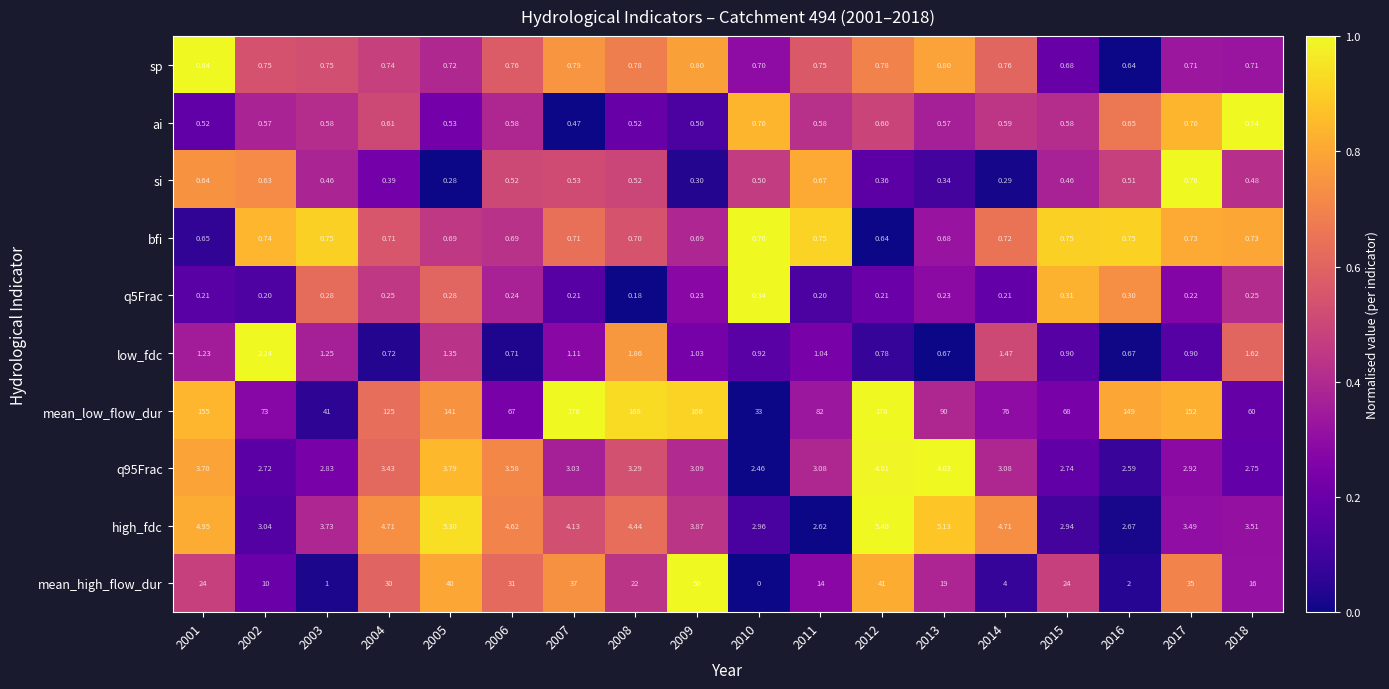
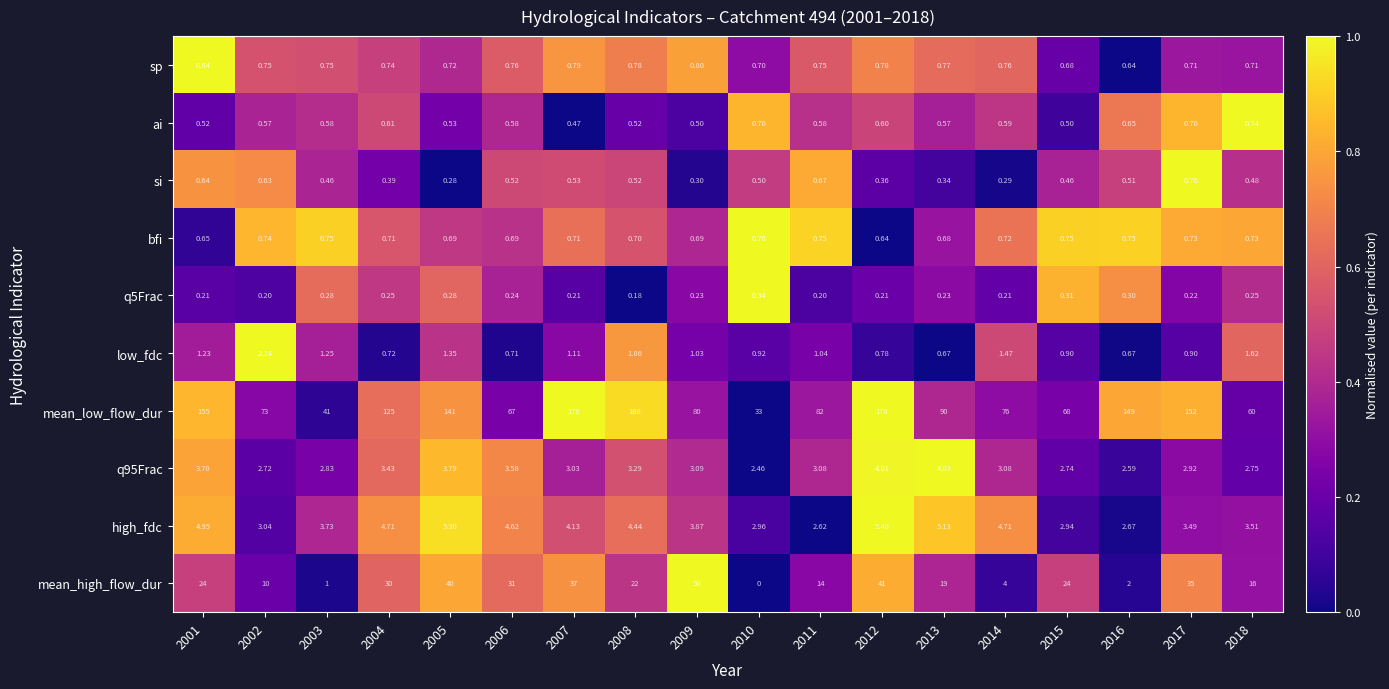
  {
    "sp": {
      "2001": 0.84,
      "2002": 0.75,
      "2003": 0.75,
      "2004": 0.74,
      "2005": 0.72,
      "2006": 0.76,
      "2007": 0.79,
      "2008": 0.78,
      "2009": 0.80,
      "2010": 0.70,
      "2011": 0.75,
      "2012": 0.78,
-     "2013": 0.80,
+     "2013": 0.77,
      "2014": 0.76,
      "2015": 0.68,
      "2016": 0.64,
      "2017": 0.71,
      "2018": 0.71
    },
    "ai": {
      "2001": 0.52,
      "2002": 0.57,
      "2003": 0.58,
      "2004": 0.61,
      "2005": 0.53,
      "2006": 0.58,
      "2007": 0.47,
      "2008": 0.52,
      "2009": 0.50,
      "2010": 0.70,
      "2011": 0.58,
      "2012": 0.60,
      "2013": 0.57,
      "2014": 0.59,
-     "2015": 0.58,
+     "2015": 0.50,
      "2016": 0.65,
      "2017": 0.70,
      "2018": 0.74
    },
    "si": {
      "2001": 0.64,
      "2002": 0.63,
      "2003": 0.46,
      "2004": 0.39,
      "2005": 0.28,
      "2006": 0.52,
      "2007": 0.53,
      "2008": 0.52,
      "2009": 0.30,
      "2010": 0.50,
      "2011": 0.67,
      "2012": 0.36,
      "2013": 0.34,
      "2014": 0.29,
      "2015": 0.46,
      "2016": 0.51,
      "2017": 0.76,
      "2018": 0.48
    },
    "bfi": {
      "2001": 0.65,
      "2002": 0.74,
      "2003": 0.75,
      "2004": 0.71,
      "2005": 0.69,
      "2006": 0.69,
      "2007": 0.71,
      "2008": 0.70,
      "2009": 0.69,
      "2010": 0.76,
      "2011": 0.75,
      "2012": 0.64,
      "2013": 0.68,
      "2014": 0.72,
      "2015": 0.75,
      "2016": 0.75,
      "2017": 0.73,
      "2018": 0.73
    },
    "q5Frac": {
      "2001": 0.21,
      "2002": 0.20,
      "2003": 0.28,
      "2004": 0.25,
      "2005": 0.28,
      "2006": 0.24,
      "2007": 0.21,
      "2008": 0.18,
      "2009": 0.23,
      "2010": 0.34,
      "2011": 0.20,
      "2012": 0.21,
      "2013": 0.23,
      "2014": 0.21,
      "2015": 0.31,
      "2016": 0.30,
      "2017": 0.22,
      "2018": 0.25
    },
    "low_fdc": {
      "2001": 1.23,
      "2002": 2.24,
      "2003": 1.25,
      "2004": 0.72,
      "2005": 1.35,
      "2006": 0.71,
      "2007": 1.11,
      "2008": 1.86,
      "2009": 1.03,
      "2010": 0.92,
      "2011": 1.04,
      "2012": 0.78,
      "2013": 0.67,
      "2014": 1.47,
      "2015": 0.90,
      "2016": 0.67,
      "2017": 0.90,
      "2018": 1.62
    },
    "mean_low_flow_dur": {
      "2001": 155,
      "2002": 73,
      "2003": 41,
      "2004": 125,
      "2005": 141,
      "2006": 67,
      "2007": 178,
      "2008": 168,
-     "2009": 166,
+     "2009": 80,
      "2010": 33,
      "2011": 82,
      "2012": 178,
      "2013": 90,
      "2014": 76,
      "2015": 68,
      "2016": 149,
      "2017": 152,
      "2018": 60
    },
    "q95Frac": {
      "2001": 3.70,
      "2002": 2.72,
      "2003": 2.83,
      "2004": 3.43,
      "2005": 3.79,
      "2006": 3.58,
      "2007": 3.03,
      "2008": 3.29,
      "2009": 3.09,
      "2010": 2.46,
      "2011": 3.08,
      "2012": 4.01,
      "2013": 4.03,
      "2014": 3.08,
      "2015": 2.74,
      "2016": 2.59,
      "2017": 2.92,
      "2018": 2.75
    },
    "high_fdc": {
      "2001": 4.95,
      "2002": 3.04,
      "2003": 3.73,
      "2004": 4.71,
      "2005": 5.30,
      "2006": 4.62,
      "2007": 4.13,
      "2008": 4.44,
      "2009": 3.87,
      "2010": 2.96,
      "2011": 2.62,
      "2012": 5.48,
      "2013": 5.13,
      "2014": 4.71,
      "2015": 2.94,
      "2016": 2.67,
      "2017": 3.49,
      "2018": 3.51
    },
    "mean_high_flow_dur": {
      "2001": 24,
      "2002": 10,
      "2003": 1,
      "2004": 30,
      "2005": 40,
      "2006": 31,
      "2007": 37,
      "2008": 22,
      "2009": 50,
      "2010": 0,
      "2011": 14,
      "2012": 41,
      "2013": 19,
      "2014": 4,
      "2015": 24,
      "2016": 2,
      "2017": 35,
      "2018": 16
    }
  }
